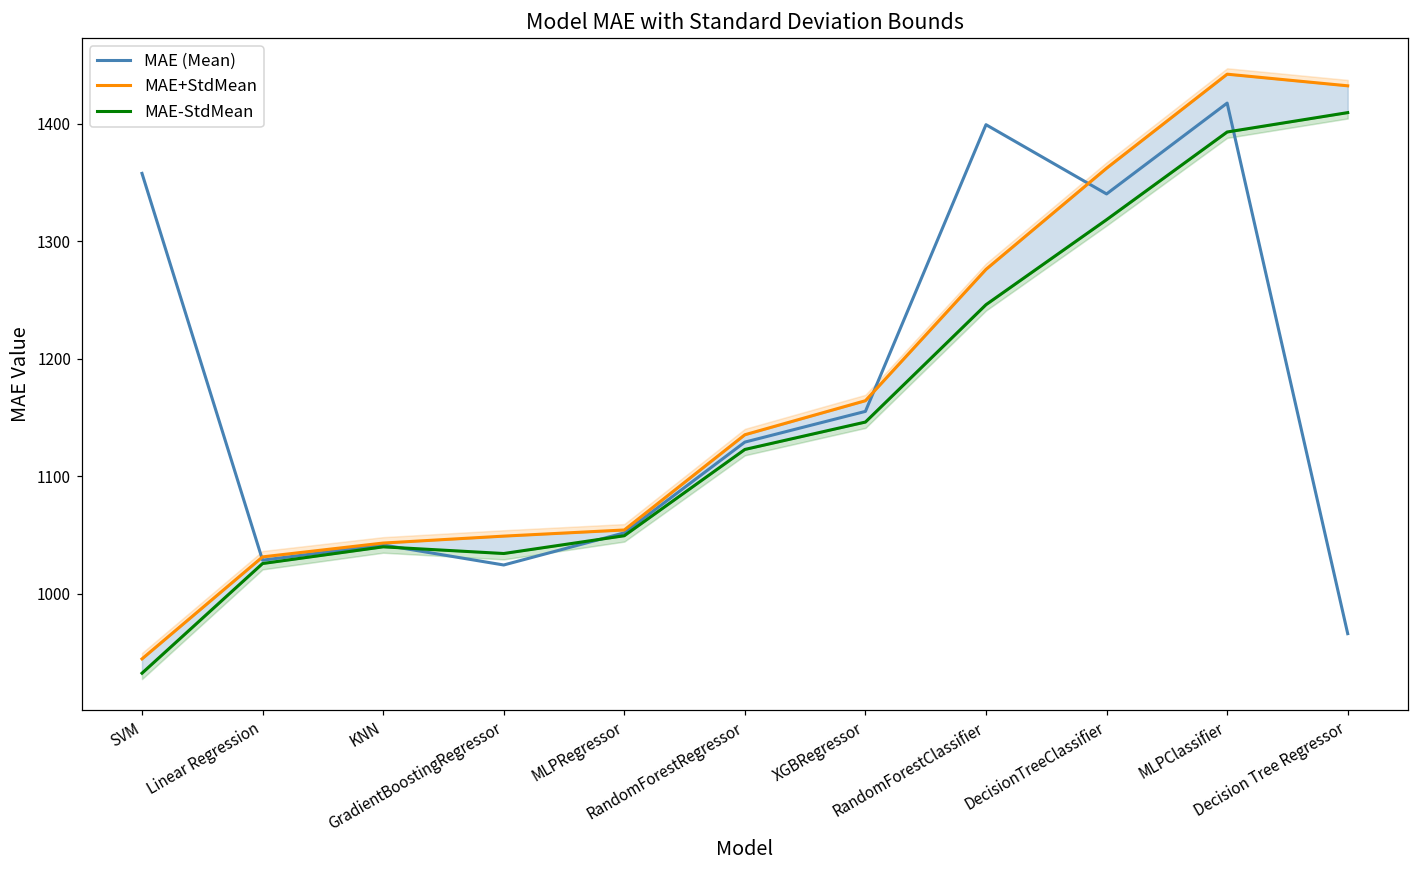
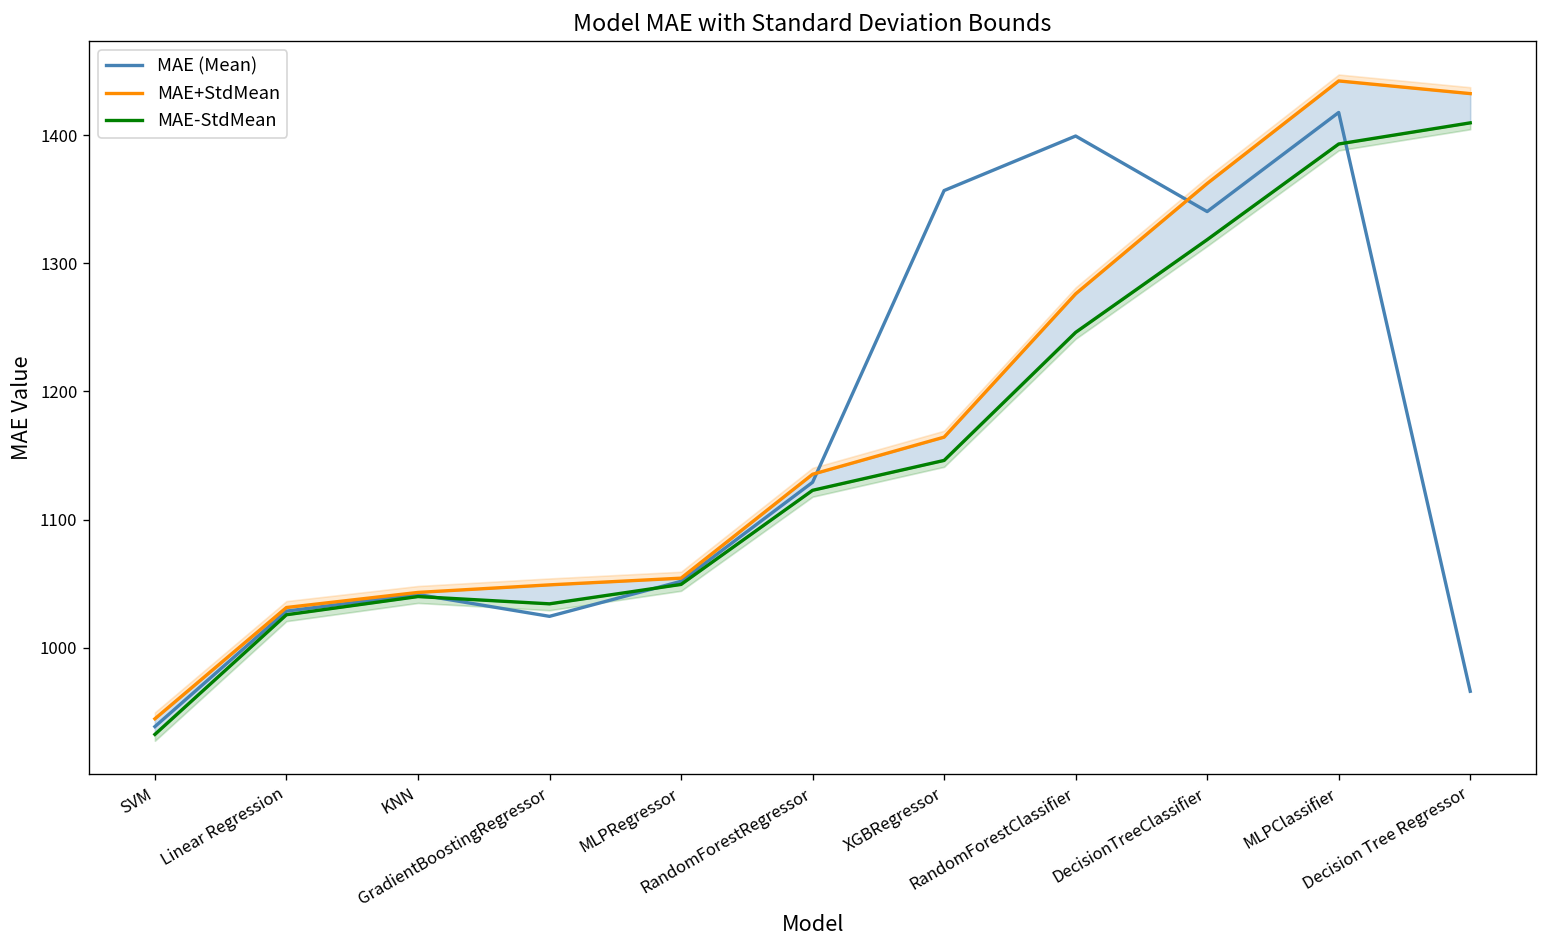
  {
    "MAE (Mean)": {
-     "SVM": 1358,
+     "SVM": 939,
      "Linear Regression": 1029,
      "GradientBoostingRegressor": 1025,
      "MLPRegressor": 1052,
      "RandomForestRegressor": 1129,
-     "XGBRegressor": 1155,
+     "XGBRegressor": 1357,
      "RandomForestClassifier": 1399,
      "DecisionTreeClassifier": 1340,
      "MLPClassifier": 1418,
      "Decision Tree Regressor": 966
    },
    "MAE-StdMean": {
      "SVM": 933,
      "Linear Regression": 1026,
      "GradientBoostingRegressor": 1034,
      "MLPRegressor": 1049,
      "RandomForestRegressor": 1123,
      "XGBRegressor": 1146,
      "RandomForestClassifier": 1246,
      "DecisionTreeClassifier": 1318,
      "MLPClassifier": 1393,
      "Decision Tree Regressor": 1410
    }
  }
